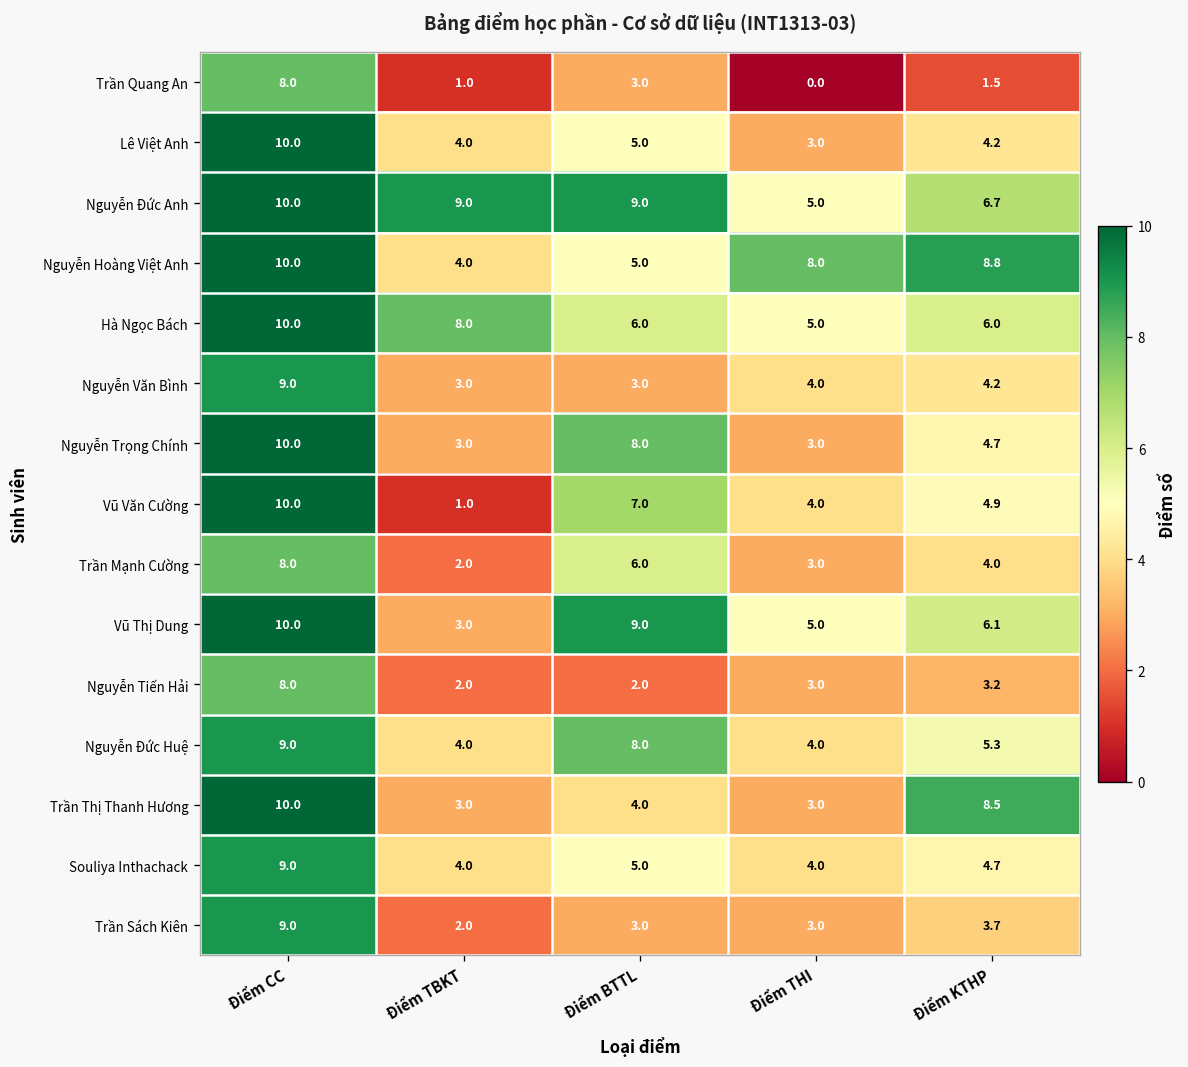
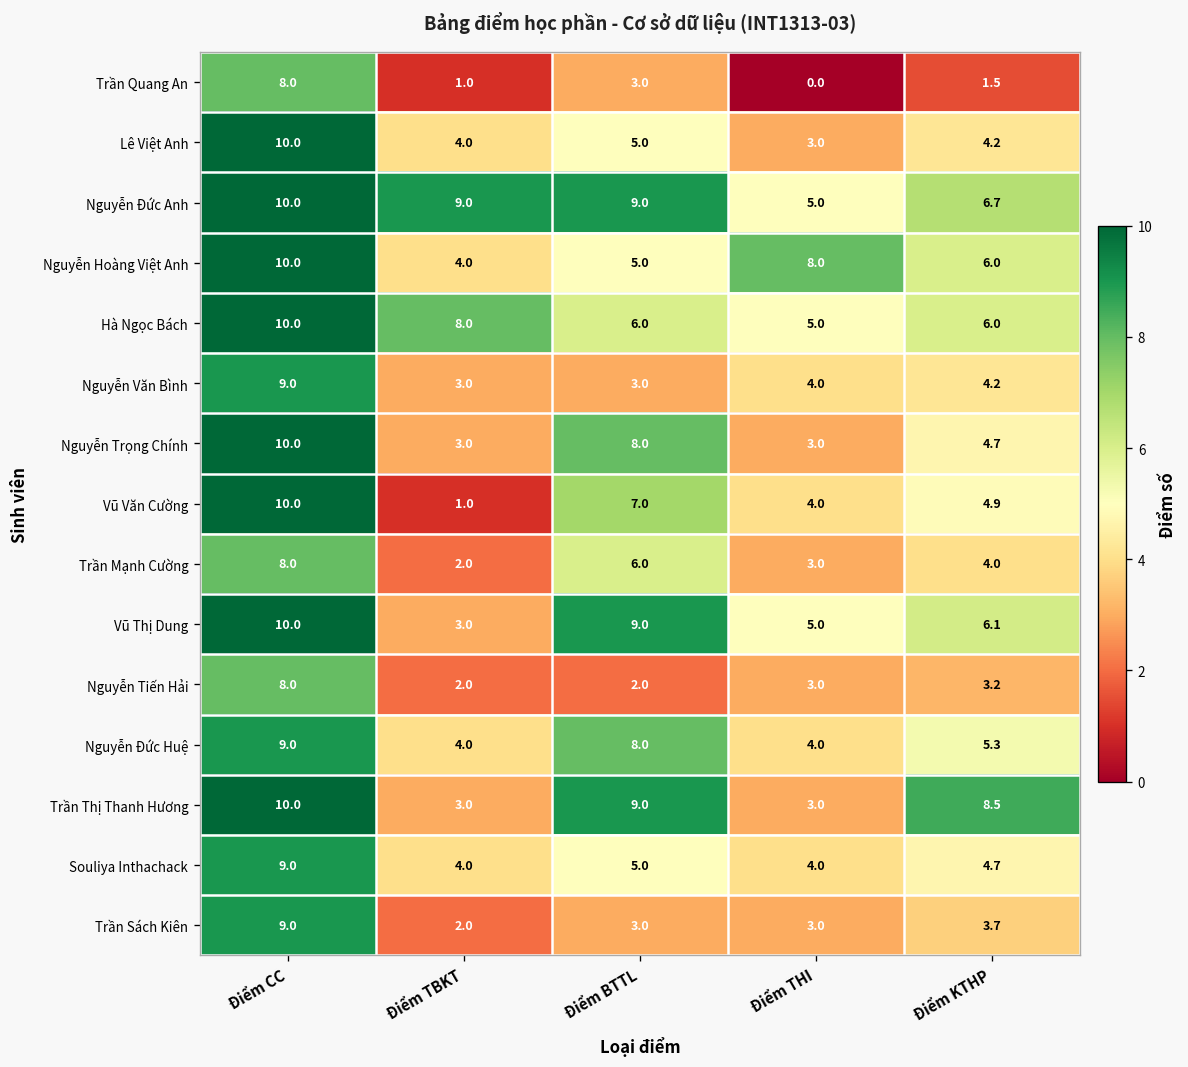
  {
    "Trần Quang An": {
      "Điểm CC": 8.0,
      "Điểm TBKT": 1.0,
      "Điểm BTTL": 3.0,
      "Điểm THI": 0.0,
      "Điểm KTHP": 1.5
    },
    "Lê Việt Anh": {
      "Điểm CC": 10.0,
      "Điểm TBKT": 4.0,
      "Điểm BTTL": 5.0,
      "Điểm THI": 3.0,
      "Điểm KTHP": 4.2
    },
    "Nguyễn Đức Anh": {
      "Điểm CC": 10.0,
      "Điểm TBKT": 9.0,
      "Điểm BTTL": 9.0,
      "Điểm THI": 5.0,
      "Điểm KTHP": 6.7
    },
    "Nguyễn Hoàng Việt Anh": {
      "Điểm CC": 10.0,
      "Điểm TBKT": 4.0,
      "Điểm BTTL": 5.0,
      "Điểm THI": 8.0,
-     "Điểm KTHP": 8.8
+     "Điểm KTHP": 6.0
    },
    "Hà Ngọc Bách": {
      "Điểm CC": 10.0,
      "Điểm TBKT": 8.0,
      "Điểm BTTL": 6.0,
      "Điểm THI": 5.0,
      "Điểm KTHP": 6.0
    },
    "Nguyễn Văn Bình": {
      "Điểm CC": 9.0,
      "Điểm TBKT": 3.0,
      "Điểm BTTL": 3.0,
      "Điểm THI": 4.0,
      "Điểm KTHP": 4.2
    },
    "Nguyễn Trọng Chính": {
      "Điểm CC": 10.0,
      "Điểm TBKT": 3.0,
      "Điểm BTTL": 8.0,
      "Điểm THI": 3.0,
      "Điểm KTHP": 4.7
    },
    "Vũ Văn Cường": {
      "Điểm CC": 10.0,
      "Điểm TBKT": 1.0,
      "Điểm BTTL": 7.0,
      "Điểm THI": 4.0,
      "Điểm KTHP": 4.9
    },
    "Trần Mạnh Cường": {
      "Điểm CC": 8.0,
      "Điểm TBKT": 2.0,
      "Điểm BTTL": 6.0,
      "Điểm THI": 3.0,
      "Điểm KTHP": 4.0
    },
    "Vũ Thị Dung": {
      "Điểm CC": 10.0,
      "Điểm TBKT": 3.0,
      "Điểm BTTL": 9.0,
      "Điểm THI": 5.0,
      "Điểm KTHP": 6.1
    },
    "Nguyễn Tiến Hải": {
      "Điểm CC": 8.0,
      "Điểm TBKT": 2.0,
      "Điểm BTTL": 2.0,
      "Điểm THI": 3.0,
      "Điểm KTHP": 3.2
    },
    "Nguyễn Đức Huệ": {
      "Điểm CC": 9.0,
      "Điểm TBKT": 4.0,
      "Điểm BTTL": 8.0,
      "Điểm THI": 4.0,
      "Điểm KTHP": 5.3
    },
    "Trần Thị Thanh Hương": {
      "Điểm CC": 10.0,
      "Điểm TBKT": 3.0,
-     "Điểm BTTL": 4.0,
+     "Điểm BTTL": 9.0,
      "Điểm THI": 3.0,
      "Điểm KTHP": 8.5
    },
    "Souliya Inthachack": {
      "Điểm CC": 9.0,
      "Điểm TBKT": 4.0,
      "Điểm BTTL": 5.0,
      "Điểm THI": 4.0,
      "Điểm KTHP": 4.7
    },
    "Trần Sách Kiên": {
      "Điểm CC": 9.0,
      "Điểm TBKT": 2.0,
      "Điểm BTTL": 3.0,
      "Điểm THI": 3.0,
      "Điểm KTHP": 3.7
    }
  }
